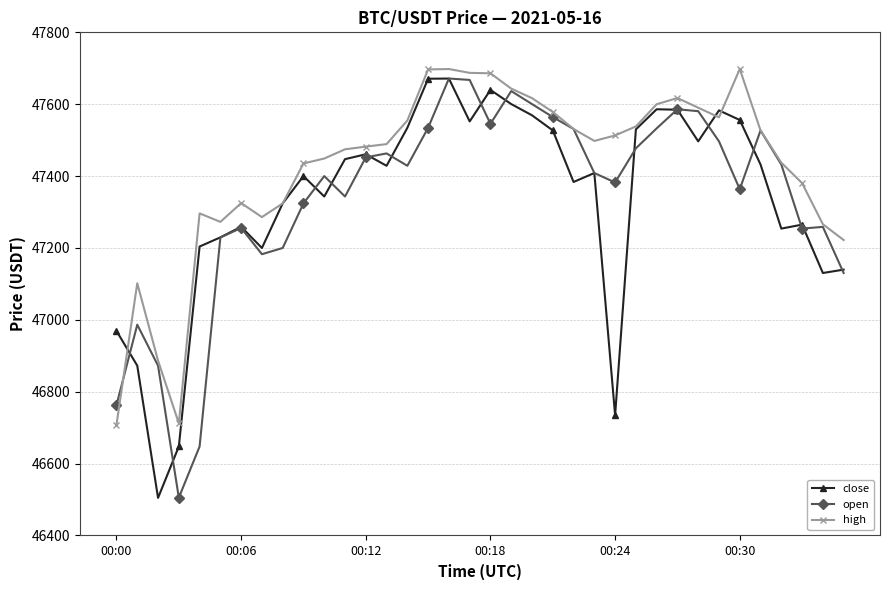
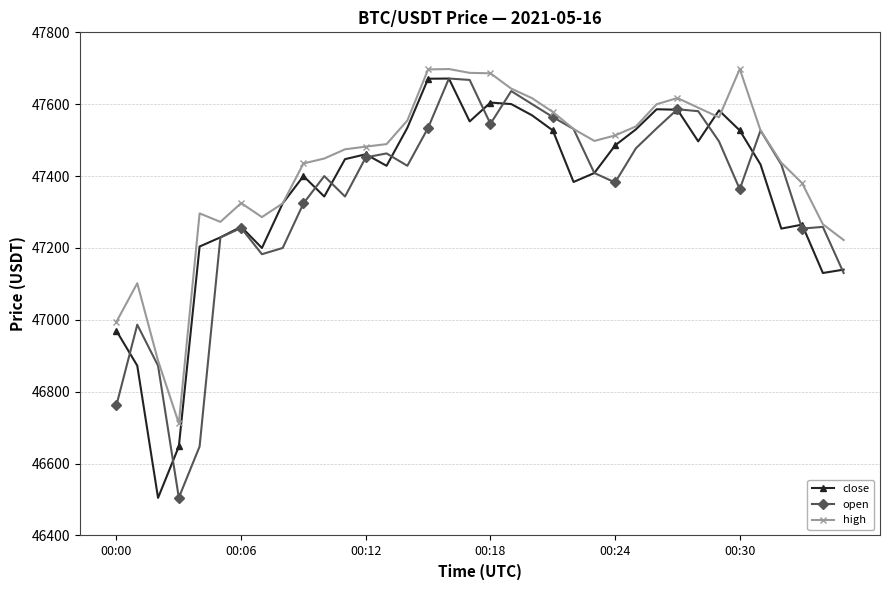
  {
    "close": {
      "00:00": 46970,
      "00:12": 47460,
-     "00:18": 47640,
-     "00:24": 46730,
-     "00:30": 47560
+     "00:18": 47600,
+     "00:24": 47490,
+     "00:30": 47530
    },
    "open": {
      "00:00": 46760,
      "00:12": 47450,
      "00:18": 47550,
      "00:24": 47380,
      "00:30": 47360
    },
    "high": {
-     "00:00": 46710,
+     "00:00": 47000,
      "00:06": 47320,
      "00:12": 47480,
      "00:18": 47690,
      "00:24": 47510,
      "00:30": 47700
    }
  }
